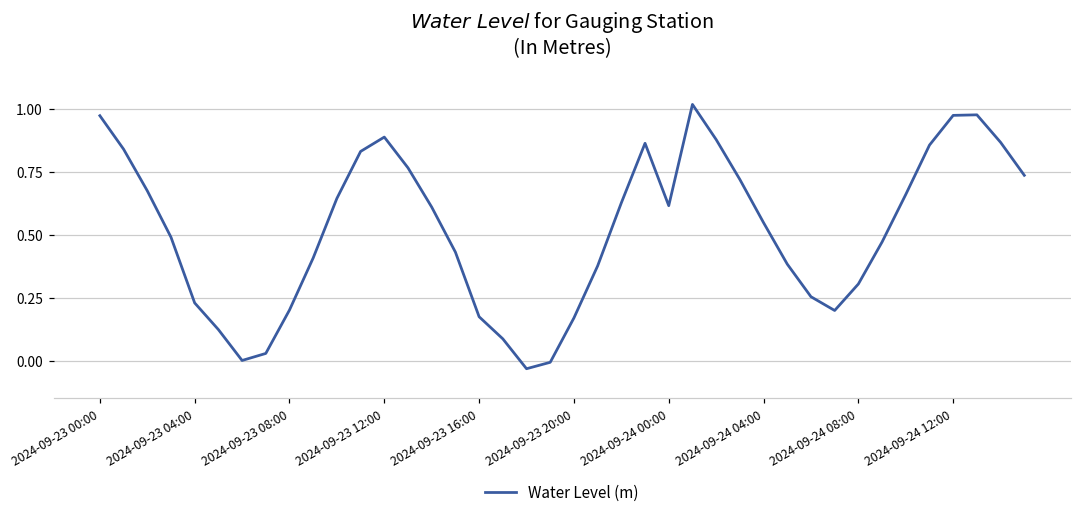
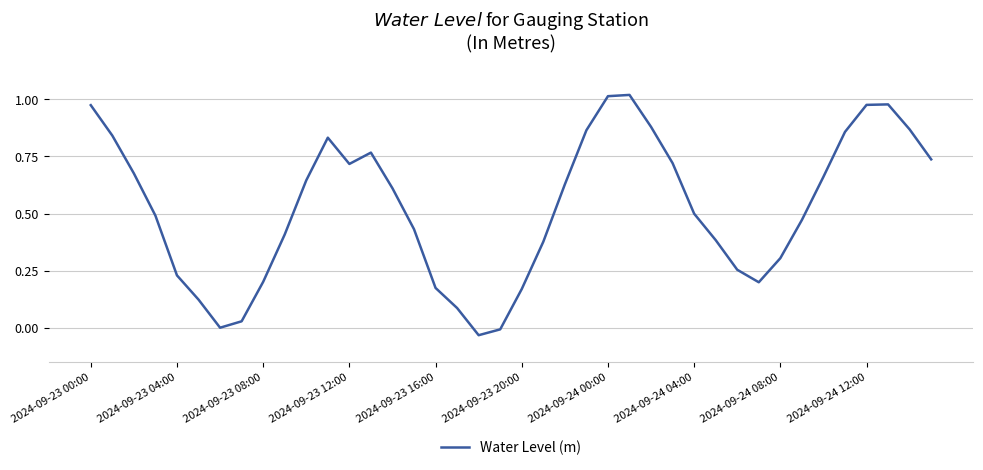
  {
    "2024-09-23 00:00": 0.97,
    "2024-09-23 04:00": 0.23,
    "2024-09-23 08:00": 0.20,
-   "2024-09-23 12:00": 0.89,
+   "2024-09-23 12:00": 0.72,
    "2024-09-23 16:00": 0.17,
    "2024-09-23 20:00": 0.17,
-   "2024-09-24 00:00": 0.62,
-   "2024-09-24 04:00": 0.55,
+   "2024-09-24 00:00": 1.01,
+   "2024-09-24 04:00": 0.50,
    "2024-09-24 08:00": 0.30,
    "2024-09-24 12:00": 0.98
  }
